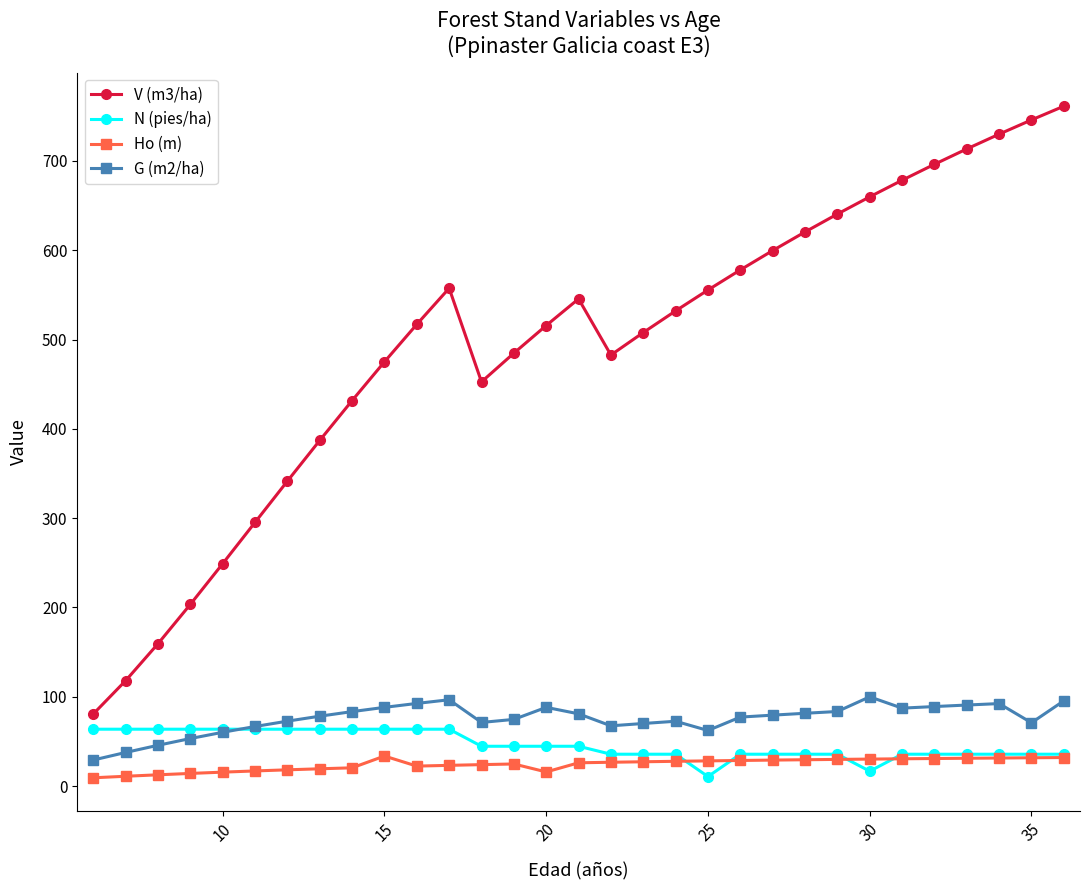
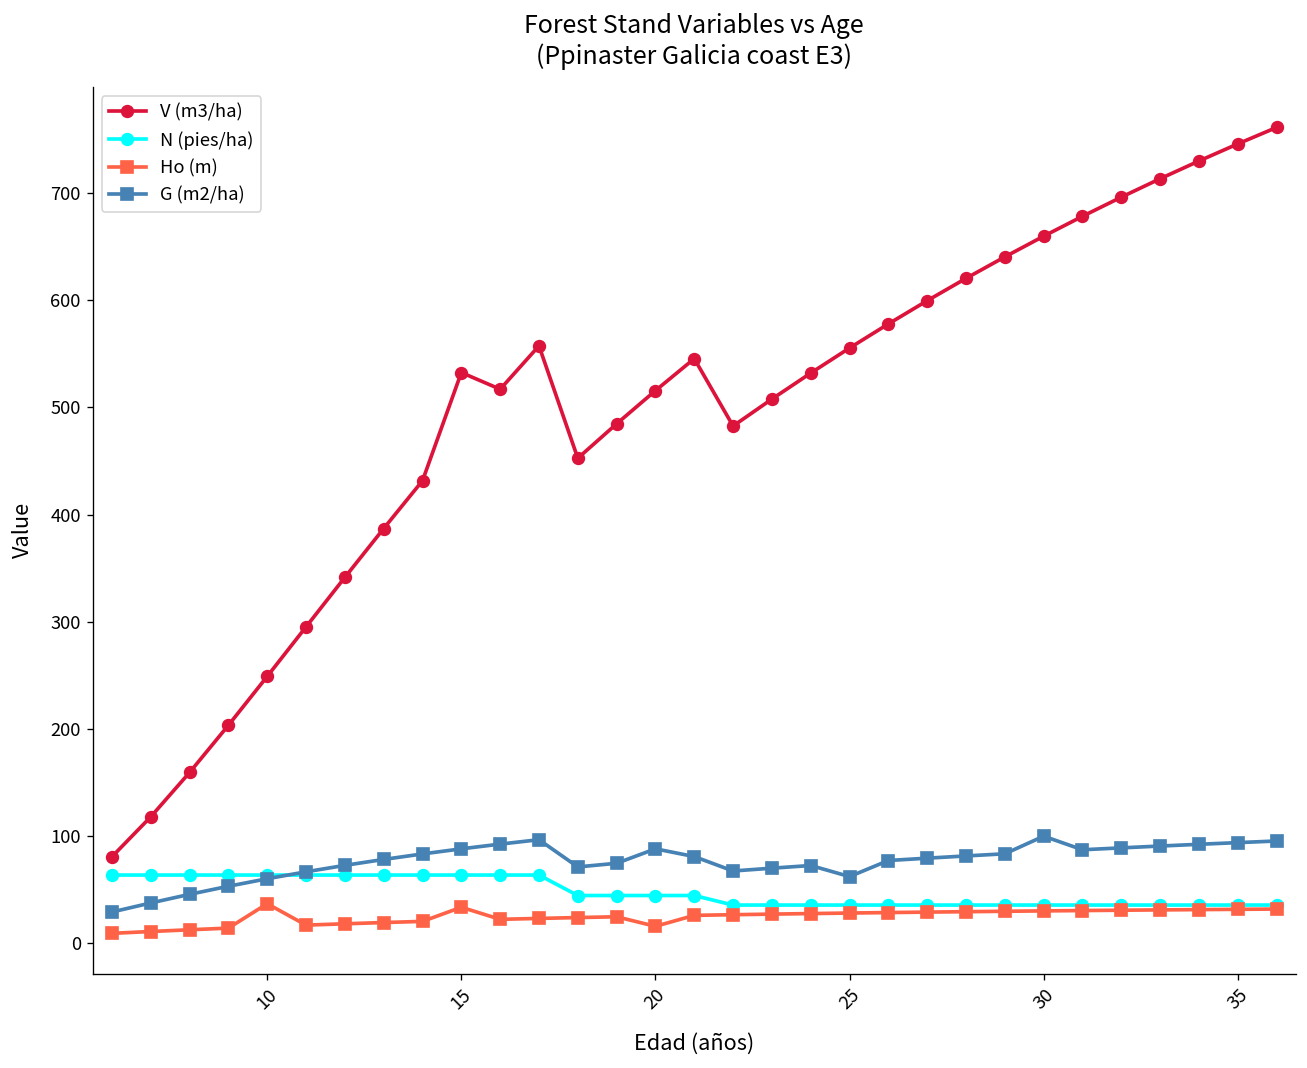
  {
    "V (m3/ha)": {
      "10": 250,
-     "15": 480,
+     "15": 530,
      "20": 520,
      "25": 560,
      "30": 660,
      "35": 750
    },
    "N (pies/ha)": {
      "10": 60,
      "15": 60,
      "20": 40,
-     "25": 10,
-     "30": 20,
+     "25": 40,
+     "30": 40,
      "35": 40
    },
    "Ho (m)": {
-     "10": 20,
+     "10": 40,
      "15": 30,
      "20": 20,
      "25": 30,
      "30": 30,
      "35": 30
    },
    "G (m2/ha)": {
      "10": 60,
      "15": 90,
      "20": 90,
      "25": 60,
      "30": 100,
-     "35": 70
+     "35": 90
    }
  }
